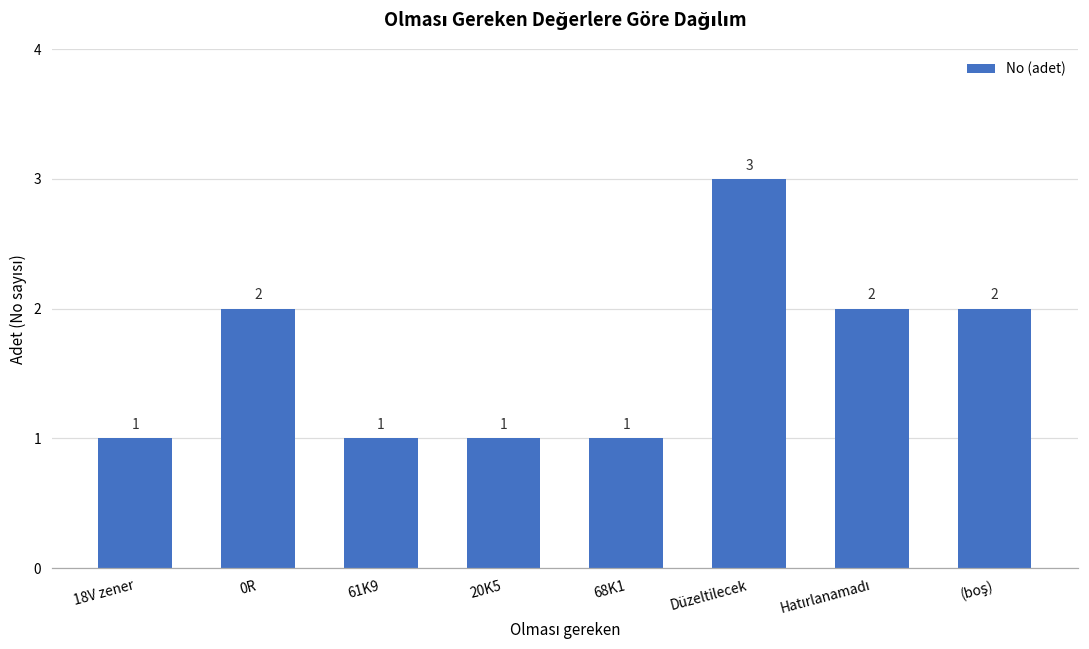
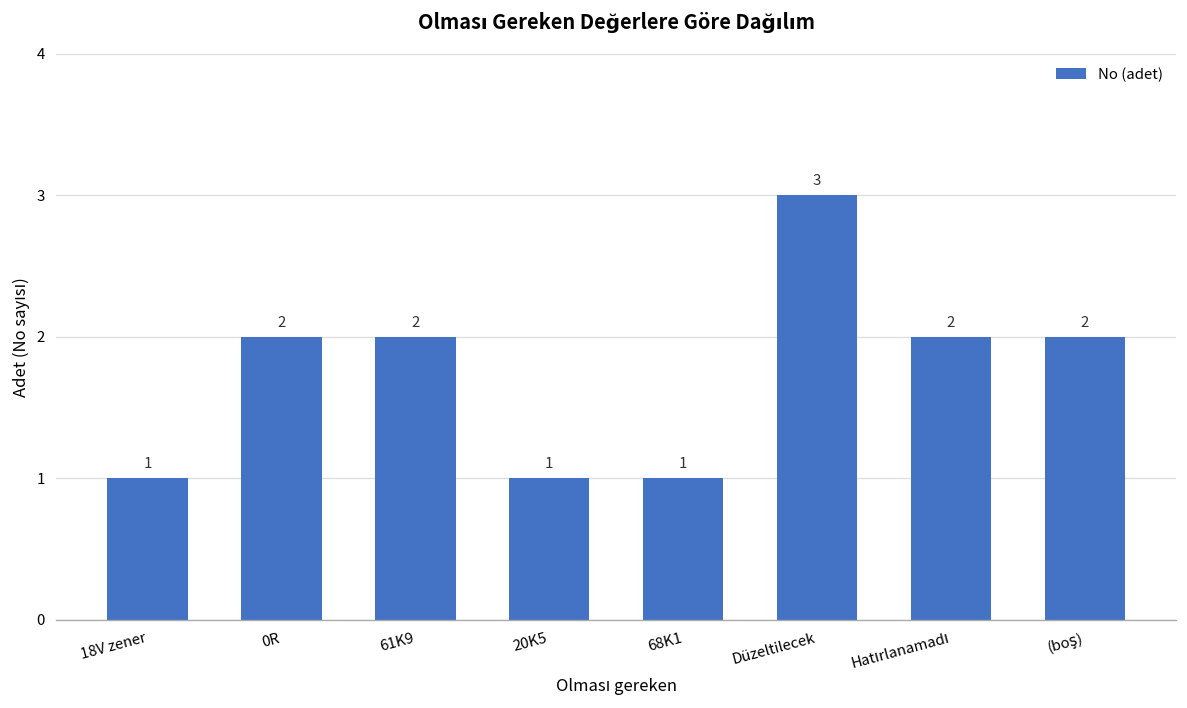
  {
    "18V zener": 1,
    "0R": 2,
-   "61K9": 1,
+   "61K9": 2,
    "20K5": 1,
    "68K1": 1,
    "Düzeltilecek": 3,
    "Hatırlanamadı": 2,
    "(boş)": 2
  }
